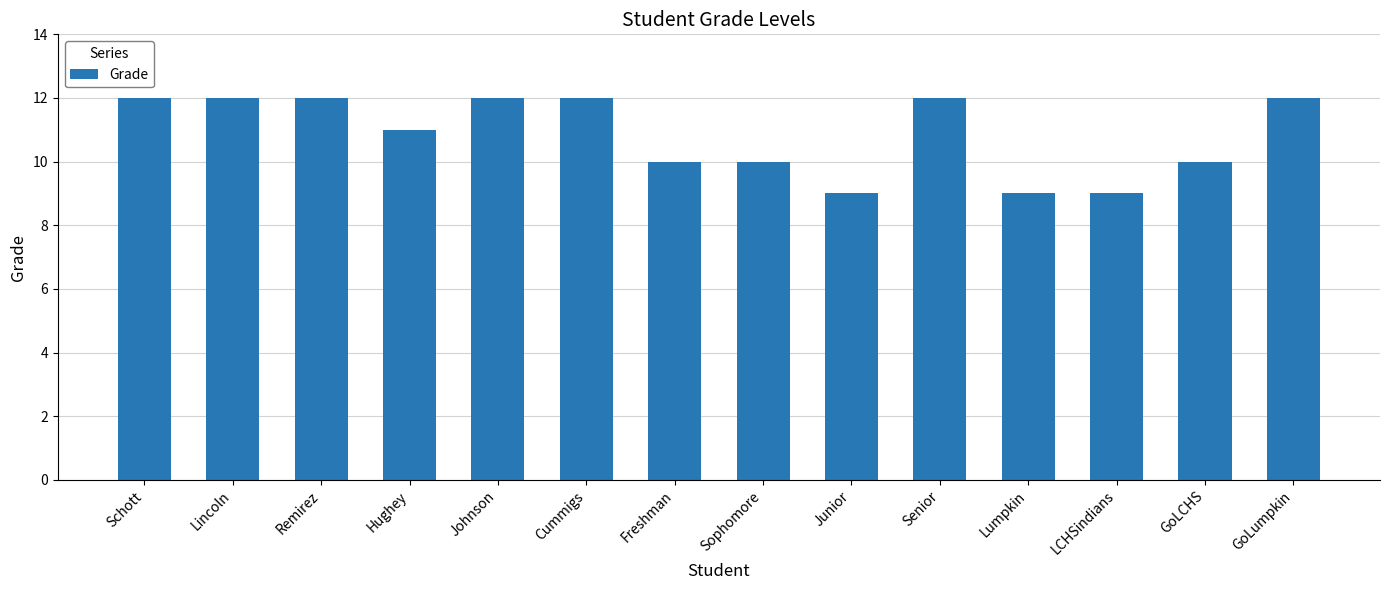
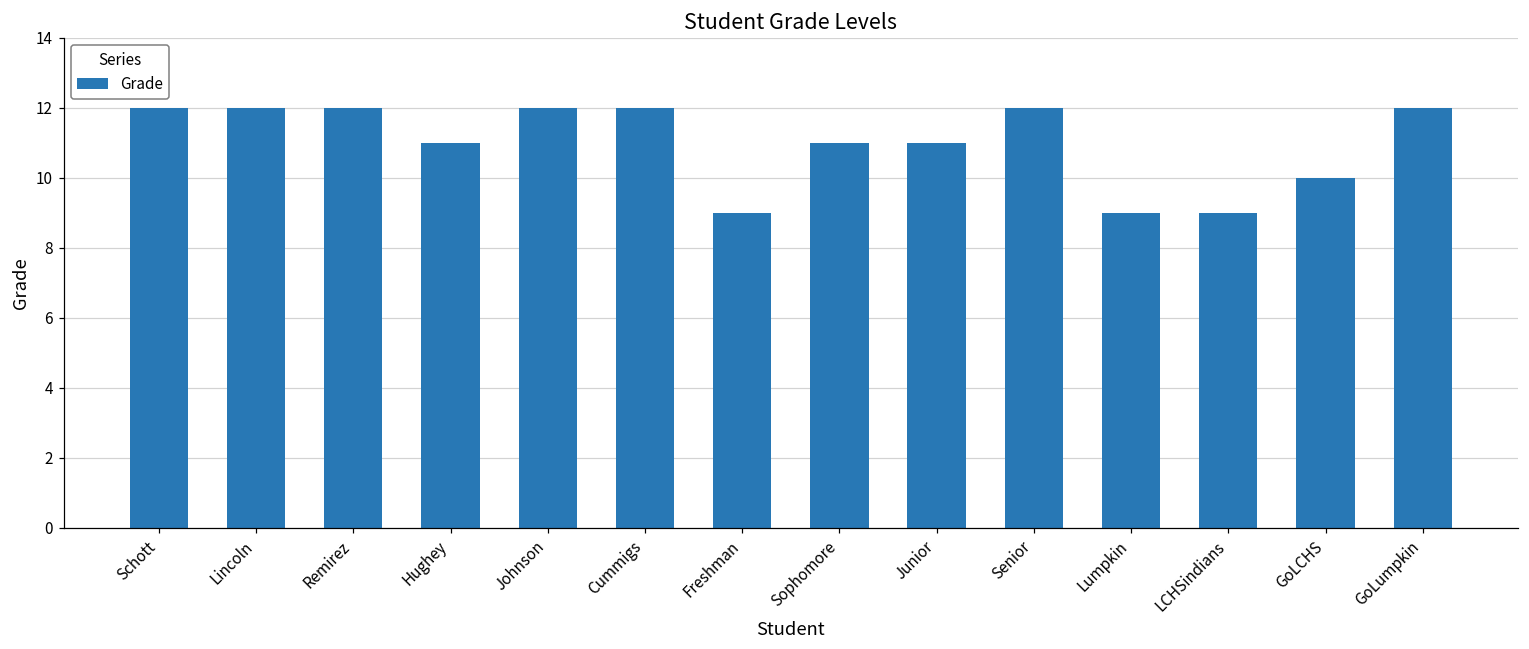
  {
    "Schott": 12,
    "Lincoln": 12,
    "Remirez": 12,
    "Hughey": 11,
    "Johnson": 12,
    "Cummigs": 12,
-   "Freshman": 10,
-   "Sophomore": 10,
-   "Junior": 9,
+   "Freshman": 9,
+   "Sophomore": 11,
+   "Junior": 11,
    "Senior": 12,
    "Lumpkin": 9,
    "LCHSindians": 9,
    "GoLCHS": 10,
    "GoLumpkin": 12
  }
